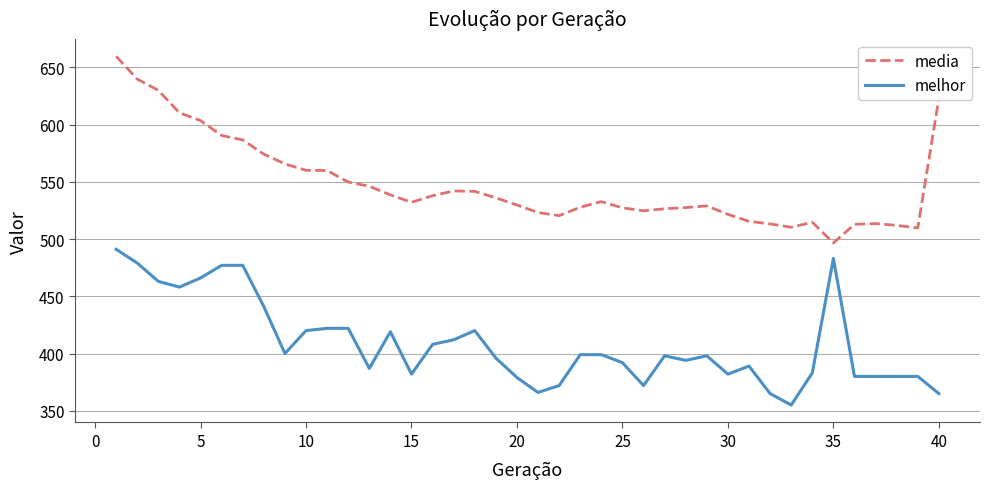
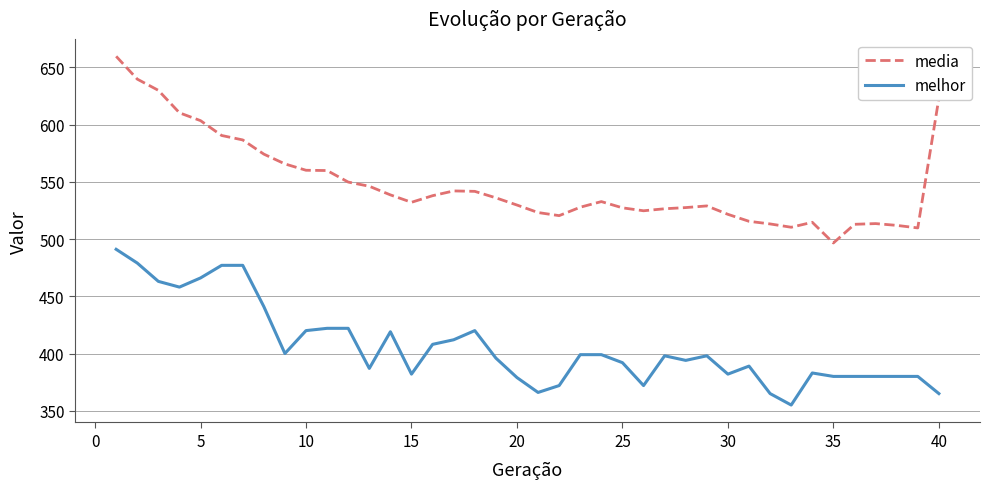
  {
    "media": {
      "5": 603,
      "10": 560,
      "15": 532,
      "20": 530,
      "25": 527,
      "30": 522,
      "35": 497
    },
    "melhor": {
      "5": 466,
      "10": 420,
      "15": 382,
      "20": 379,
      "25": 392,
      "30": 382,
-     "35": 483,
+     "35": 380,
      "40": 365
    }
  }
